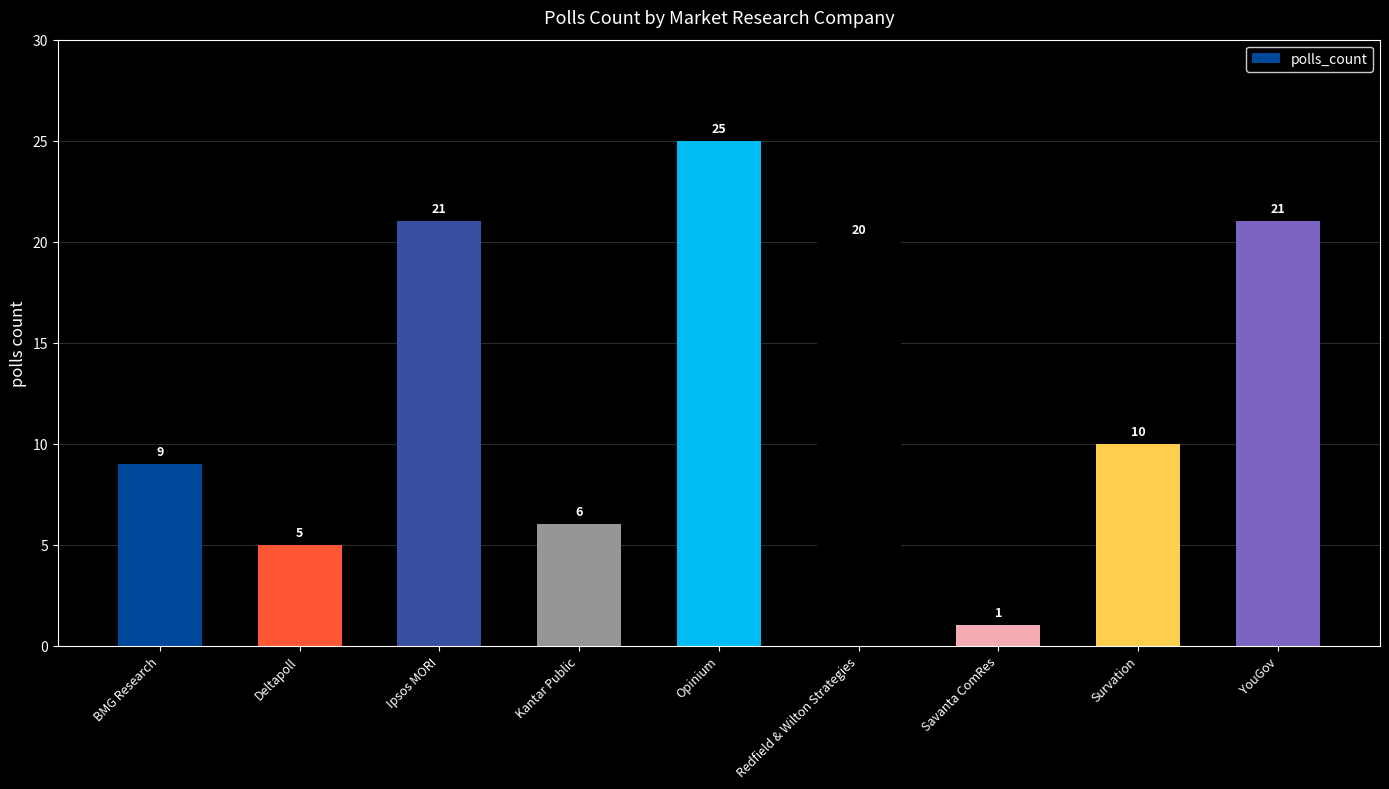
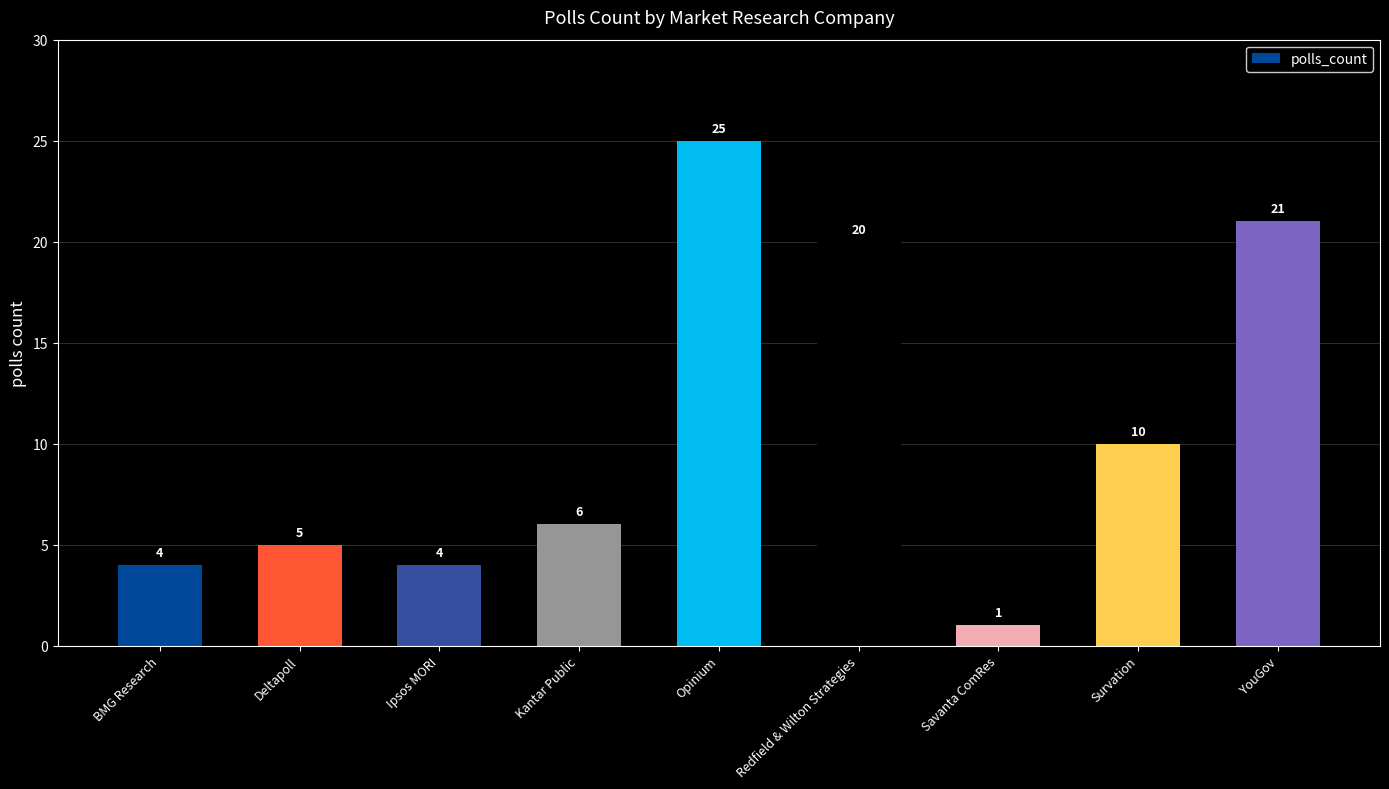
  {
-   "BMG Research": 9,
+   "BMG Research": 4,
    "Deltapoll": 5,
-   "Ipsos MORI": 21,
+   "Ipsos MORI": 4,
    "Kantar Public": 6,
    "Opinium": 25,
    "Redfield & Wilton Strategies": 20,
    "Savanta ComRes": 1,
    "Survation": 10,
    "YouGov": 21
  }
